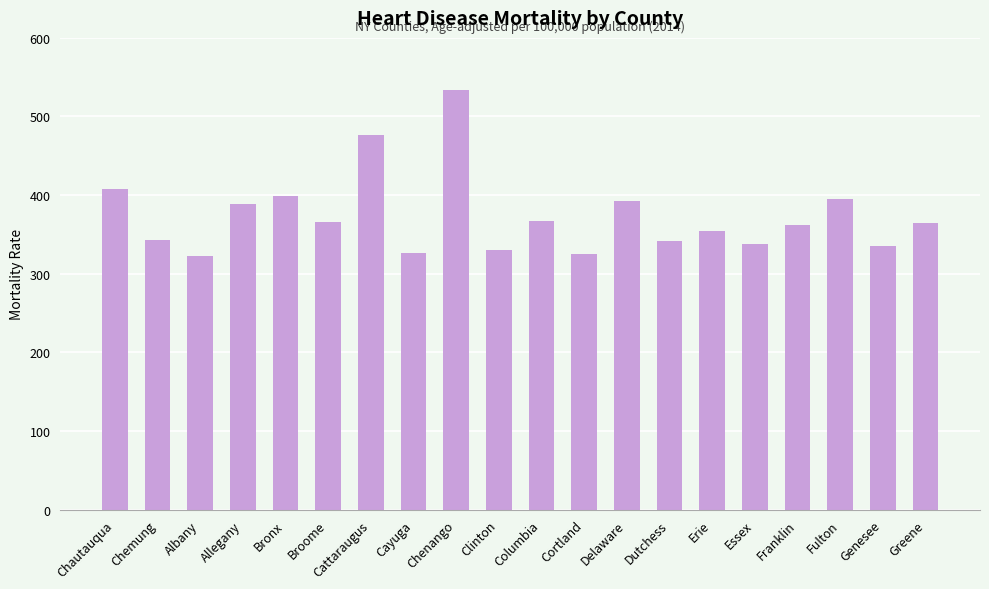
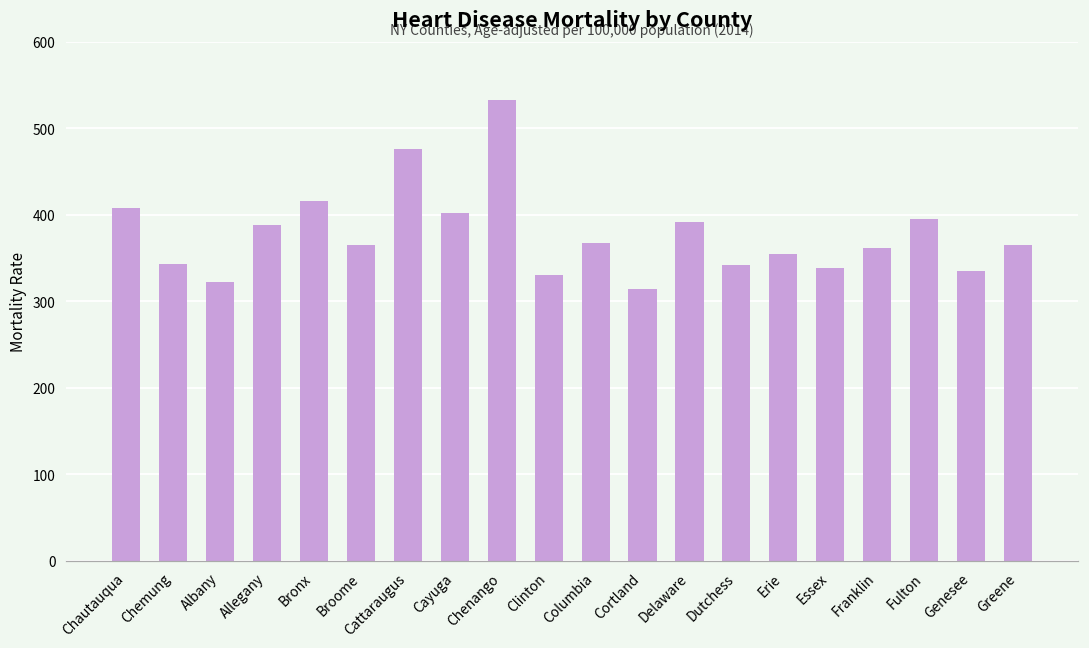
  {
    "Chautauqua": 410,
    "Chemung": 340,
    "Albany": 320,
    "Allegany": 390,
-   "Bronx": 400,
+   "Bronx": 420,
    "Broome": 370,
    "Cattaraugus": 480,
-   "Cayuga": 330,
+   "Cayuga": 400,
    "Chenango": 530,
    "Clinton": 330,
    "Columbia": 370,
-   "Cortland": 320,
+   "Cortland": 310,
    "Delaware": 390,
    "Dutchess": 340,
    "Erie": 350,
    "Essex": 340,
    "Franklin": 360,
    "Fulton": 400,
    "Genesee": 340,
    "Greene": 360
  }
